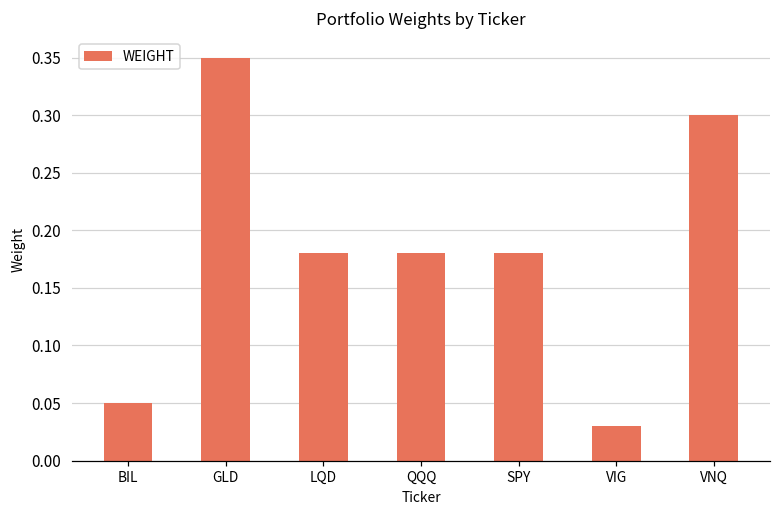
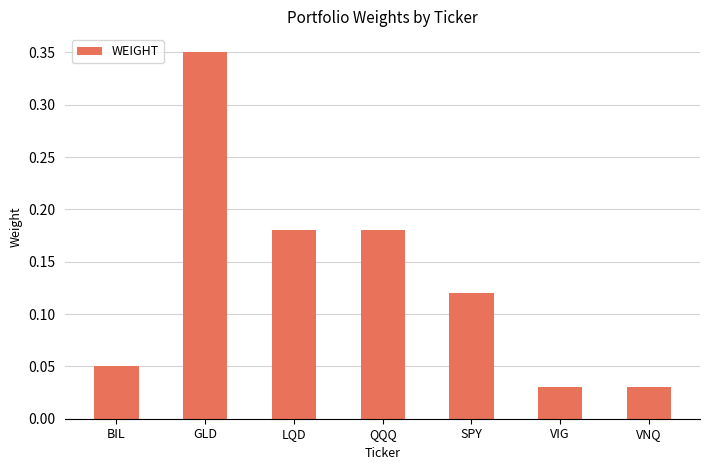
  {
    "BIL": 0.05,
    "GLD": 0.35,
    "LQD": 0.18,
    "QQQ": 0.18,
-   "SPY": 0.18,
+   "SPY": 0.12,
    "VIG": 0.03,
-   "VNQ": 0.30
+   "VNQ": 0.03
  }
